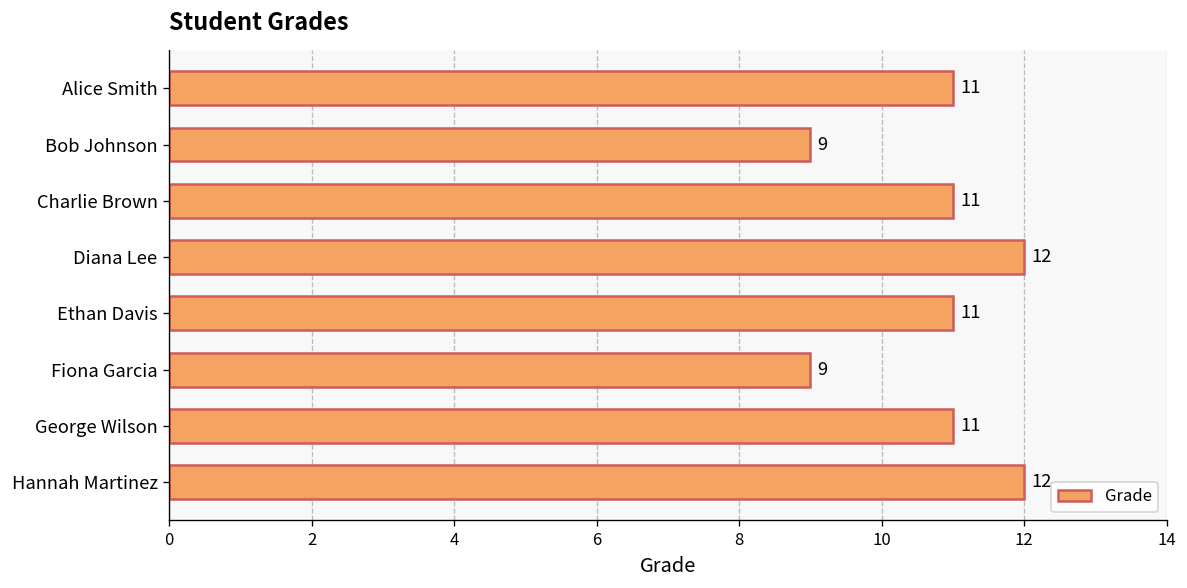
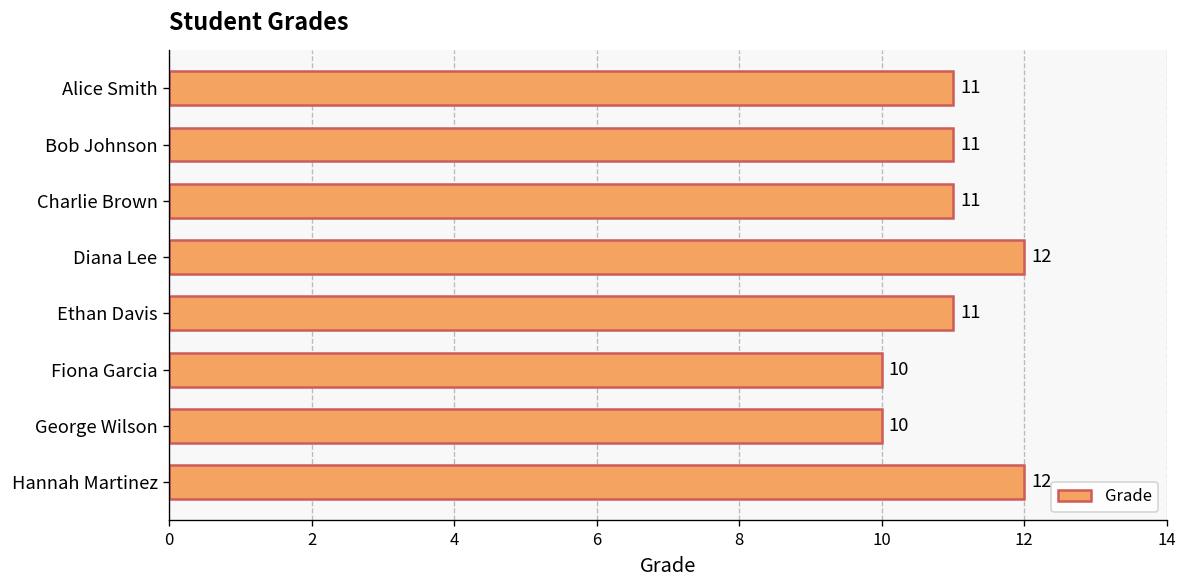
  {
    "Alice Smith": 11,
-   "Bob Johnson": 9,
+   "Bob Johnson": 11,
    "Charlie Brown": 11,
    "Diana Lee": 12,
    "Ethan Davis": 11,
-   "Fiona Garcia": 9,
-   "George Wilson": 11
+   "Fiona Garcia": 10,
+   "George Wilson": 10
  }
